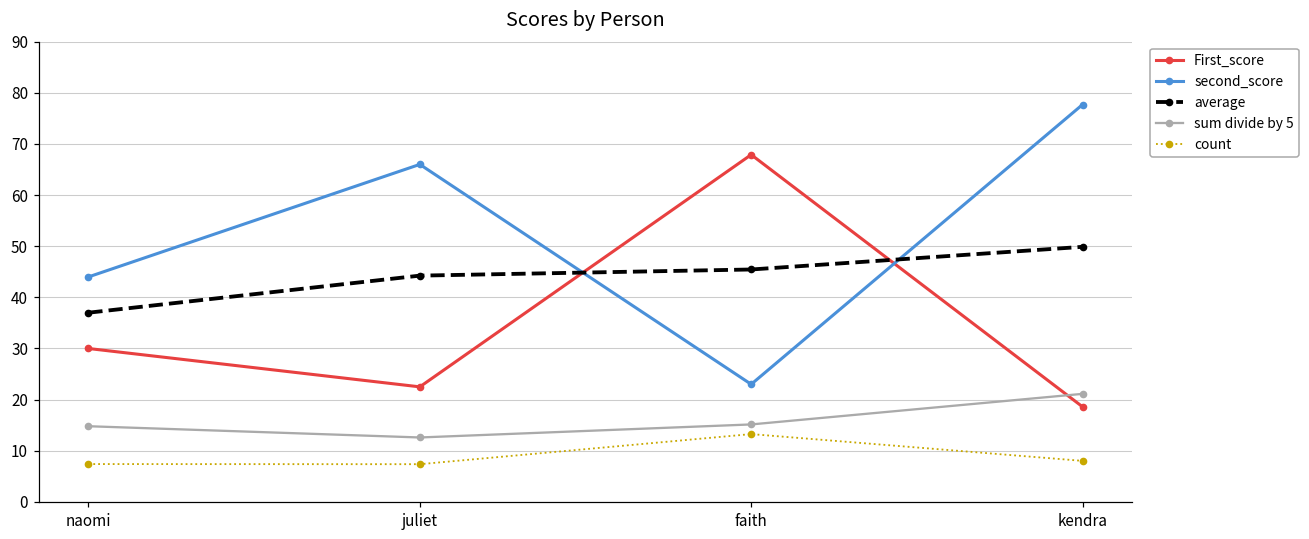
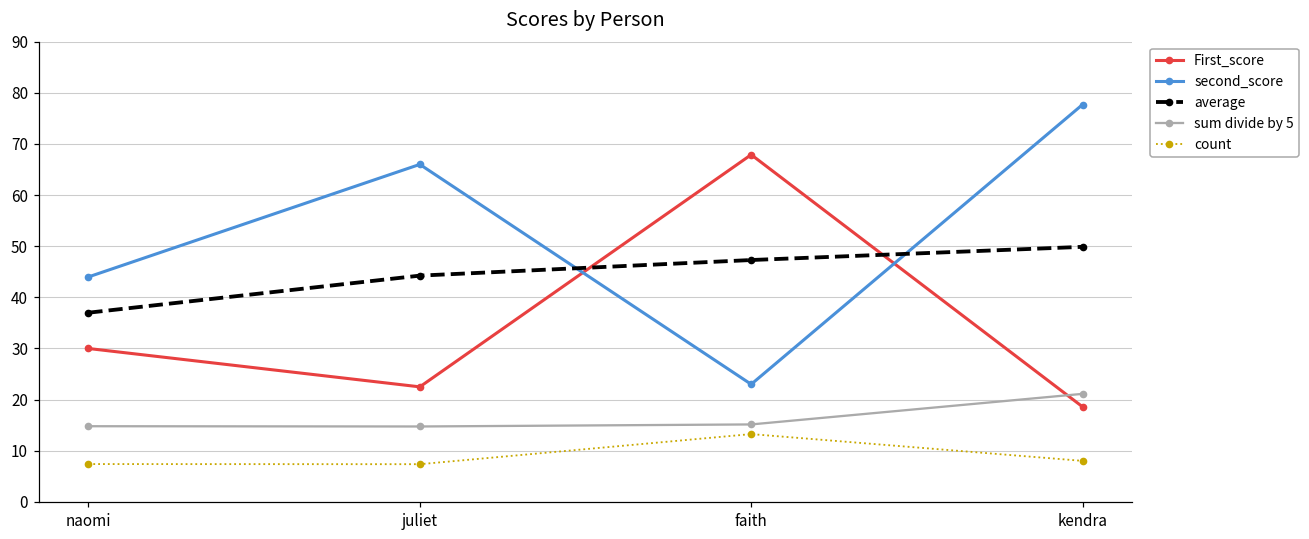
  {
    "First_score": {
      "naomi": 30,
      "juliet": 23,
      "faith": 68,
      "kendra": 19
    },
    "second_score": {
      "naomi": 44,
      "juliet": 66,
      "faith": 23,
      "kendra": 78
    },
    "average": {
      "naomi": 37,
      "juliet": 44,
-     "faith": 45,
+     "faith": 47,
      "kendra": 50
    },
    "sum divide by 5": {
      "naomi": 15,
-     "juliet": 13,
+     "juliet": 15,
      "faith": 15,
      "kendra": 21
    },
    "count": {
      "naomi": 7,
      "juliet": 7,
      "faith": 13,
      "kendra": 8
    }
  }
